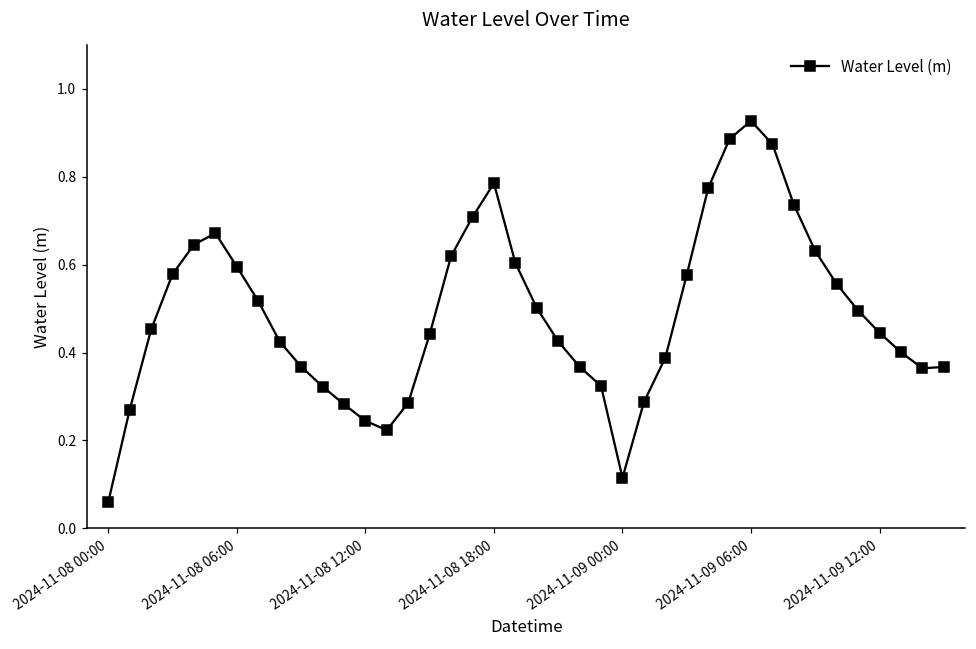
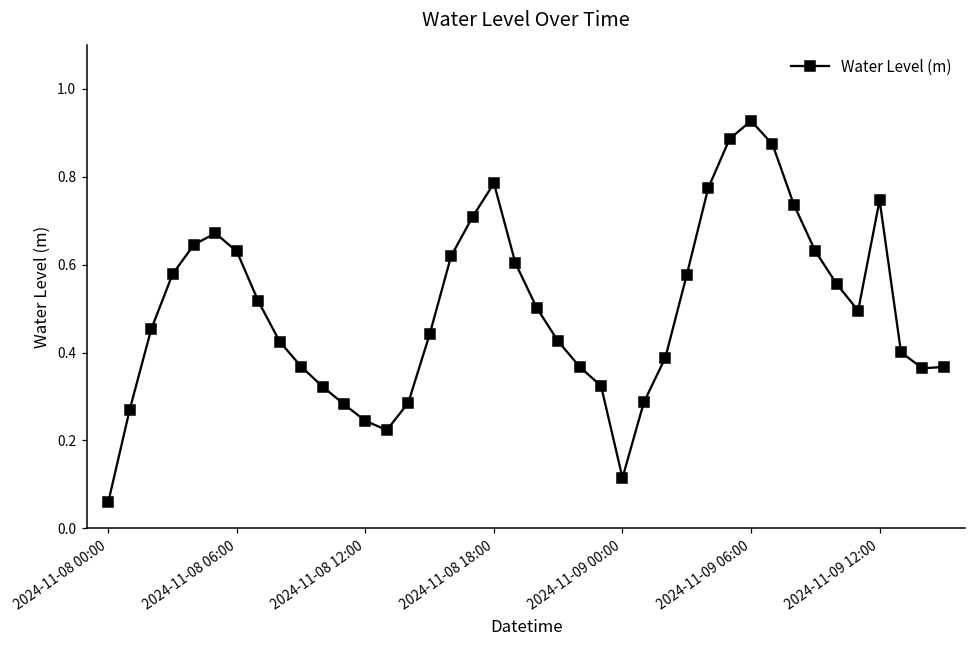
  {
    "2024-11-08 00:00": 0.06,
-   "2024-11-08 06:00": 0.60,
+   "2024-11-08 06:00": 0.63,
    "2024-11-08 12:00": 0.24,
    "2024-11-08 18:00": 0.78,
    "2024-11-09 00:00": 0.12,
    "2024-11-09 06:00": 0.93,
-   "2024-11-09 12:00": 0.44
+   "2024-11-09 12:00": 0.75
  }
